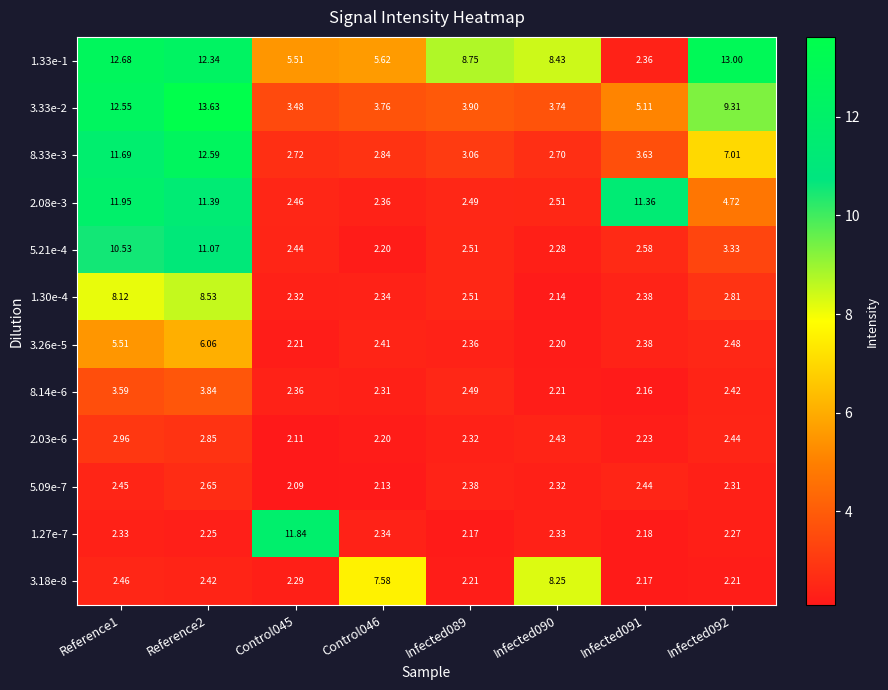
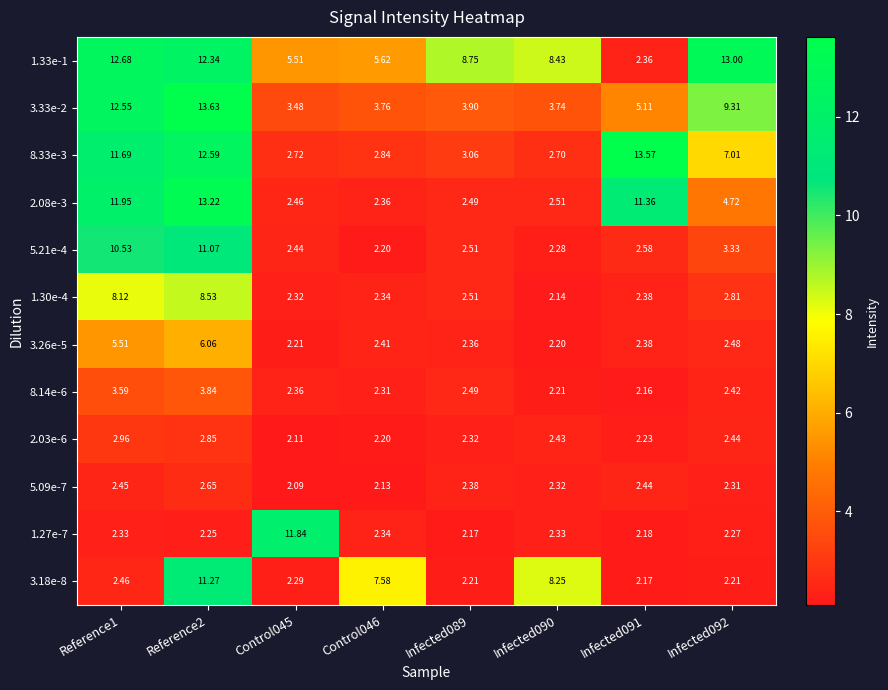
  {
    "1.33e-1": {
      "Reference1": 12.68,
      "Reference2": 12.34,
      "Control045": 5.51,
      "Control046": 5.62,
      "Infected089": 8.75,
      "Infected090": 8.43,
      "Infected091": 2.36,
      "Infected092": 13.00
    },
    "3.33e-2": {
      "Reference1": 12.55,
      "Reference2": 13.63,
      "Control045": 3.48,
      "Control046": 3.76,
      "Infected089": 3.90,
      "Infected090": 3.74,
      "Infected091": 5.11,
      "Infected092": 9.31
    },
    "8.33e-3": {
      "Reference1": 11.69,
      "Reference2": 12.59,
      "Control045": 2.72,
      "Control046": 2.84,
      "Infected089": 3.06,
      "Infected090": 2.70,
-     "Infected091": 3.63,
+     "Infected091": 13.57,
      "Infected092": 7.01
    },
    "2.08e-3": {
      "Reference1": 11.95,
-     "Reference2": 11.39,
+     "Reference2": 13.22,
      "Control045": 2.46,
      "Control046": 2.36,
      "Infected089": 2.49,
      "Infected090": 2.51,
      "Infected091": 11.36,
      "Infected092": 4.72
    },
    "5.21e-4": {
      "Reference1": 10.53,
      "Reference2": 11.07,
      "Control045": 2.44,
      "Control046": 2.20,
      "Infected089": 2.51,
      "Infected090": 2.28,
      "Infected091": 2.58,
      "Infected092": 3.33
    },
    "1.30e-4": {
      "Reference1": 8.12,
      "Reference2": 8.53,
      "Control045": 2.32,
      "Control046": 2.34,
      "Infected089": 2.51,
      "Infected090": 2.14,
      "Infected091": 2.38,
      "Infected092": 2.81
    },
    "3.26e-5": {
      "Reference1": 5.51,
      "Reference2": 6.06,
      "Control045": 2.21,
      "Control046": 2.41,
      "Infected089": 2.36,
      "Infected090": 2.20,
      "Infected091": 2.38,
      "Infected092": 2.48
    },
    "8.14e-6": {
      "Reference1": 3.59,
      "Reference2": 3.84,
      "Control045": 2.36,
      "Control046": 2.31,
      "Infected089": 2.49,
      "Infected090": 2.21,
      "Infected091": 2.16,
      "Infected092": 2.42
    },
    "2.03e-6": {
      "Reference1": 2.96,
      "Reference2": 2.85,
      "Control045": 2.11,
      "Control046": 2.20,
      "Infected089": 2.32,
      "Infected090": 2.43,
      "Infected091": 2.23,
      "Infected092": 2.44
    },
    "5.09e-7": {
      "Reference1": 2.45,
      "Reference2": 2.65,
      "Control045": 2.09,
      "Control046": 2.13,
      "Infected089": 2.38,
      "Infected090": 2.32,
      "Infected091": 2.44,
      "Infected092": 2.31
    },
    "1.27e-7": {
      "Reference1": 2.33,
      "Reference2": 2.25,
      "Control045": 11.84,
      "Control046": 2.34,
      "Infected089": 2.17,
      "Infected090": 2.33,
      "Infected091": 2.18,
      "Infected092": 2.27
    },
    "3.18e-8": {
      "Reference1": 2.46,
-     "Reference2": 2.42,
+     "Reference2": 11.27,
      "Control045": 2.29,
      "Control046": 7.58,
      "Infected089": 2.21,
      "Infected090": 8.25,
      "Infected091": 2.17,
      "Infected092": 2.21
    }
  }
